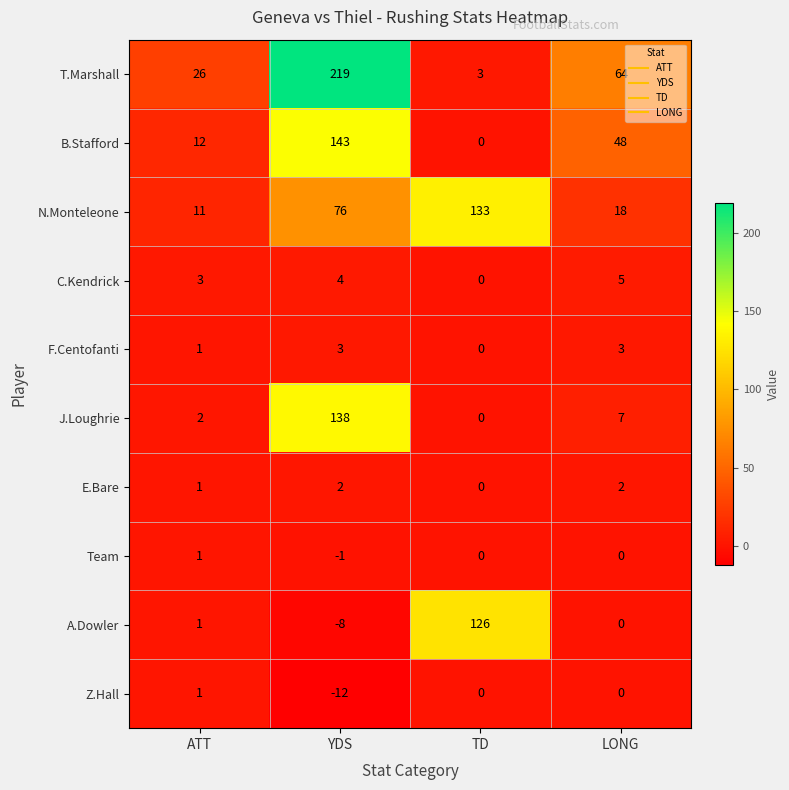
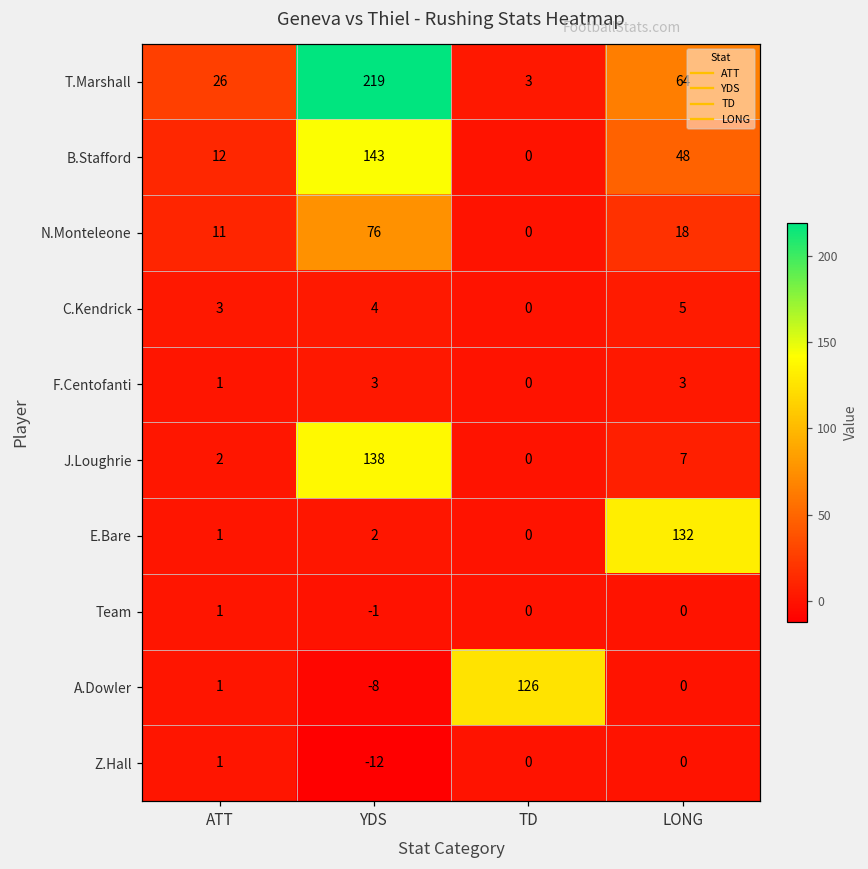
  {
    "T.Marshall": {
      "ATT": 26,
      "YDS": 219,
      "TD": 3
    },
    "B.Stafford": {
      "ATT": 12,
      "YDS": 143,
      "TD": 0,
      "LONG": 48
    },
    "N.Monteleone": {
      "ATT": 11,
      "YDS": 76,
-     "TD": 133,
+     "TD": 0,
      "LONG": 18
    },
    "C.Kendrick": {
      "ATT": 3,
      "YDS": 4,
      "TD": 0,
      "LONG": 5
    },
    "F.Centofanti": {
      "ATT": 1,
      "YDS": 3,
      "TD": 0,
      "LONG": 3
    },
    "J.Loughrie": {
      "ATT": 2,
      "YDS": 138,
      "TD": 0,
      "LONG": 7
    },
    "E.Bare": {
      "ATT": 1,
      "YDS": 2,
      "TD": 0,
-     "LONG": 2
+     "LONG": 132
    },
    "Team": {
      "ATT": 1,
      "YDS": -1,
      "TD": 0,
      "LONG": 0
    },
    "A.Dowler": {
      "ATT": 1,
      "YDS": -8,
      "TD": 126,
      "LONG": 0
    },
    "Z.Hall": {
      "ATT": 1,
      "YDS": -12,
      "TD": 0,
      "LONG": 0
    }
  }
